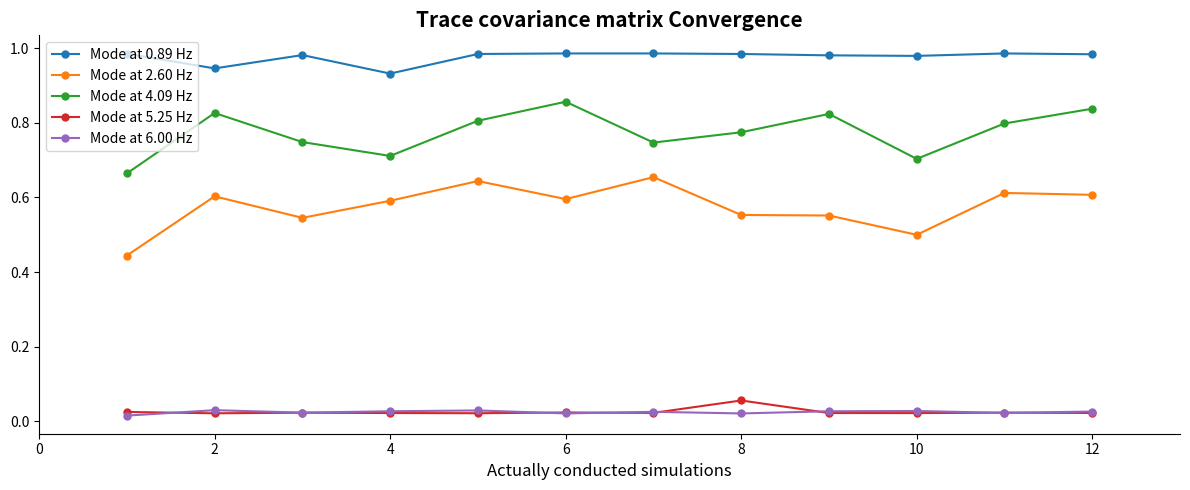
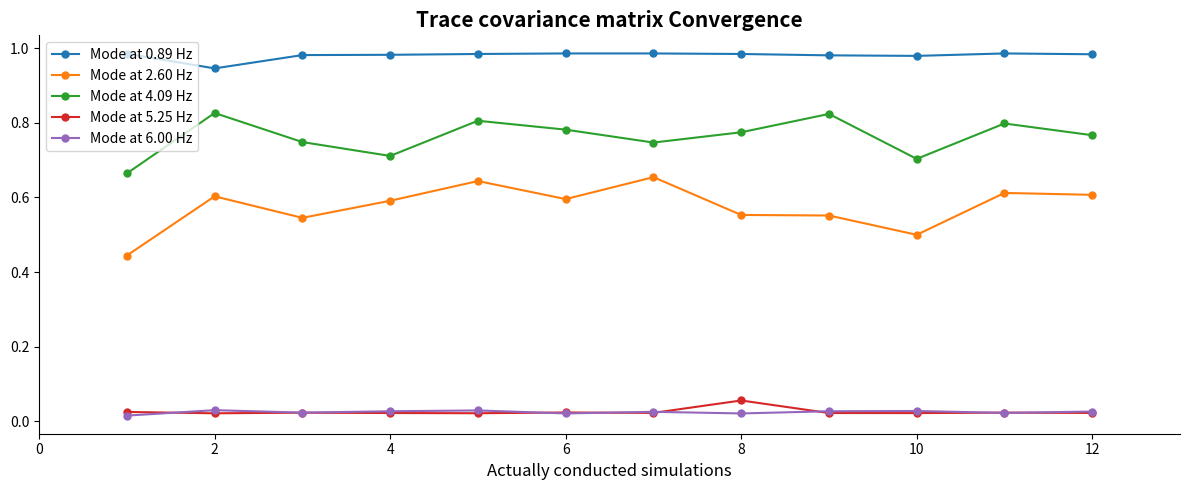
  {
    "Mode at 0.89 Hz": {
      "2": 0.95,
-     "4": 0.93,
+     "4": 0.98,
      "6": 0.99,
      "8": 0.98,
      "10": 0.98,
      "12": 0.98
    },
    "Mode at 2.60 Hz": {
      "2": 0.60,
      "4": 0.59,
      "6": 0.60,
      "8": 0.55,
      "10": 0.50,
      "12": 0.61
    },
    "Mode at 4.09 Hz": {
      "2": 0.83,
      "4": 0.71,
-     "6": 0.86,
+     "6": 0.78,
      "8": 0.77,
      "10": 0.70,
-     "12": 0.84
+     "12": 0.77
    },
    "Mode at 5.25 Hz": {
      "2": 0.02,
      "8": 0.06
    },
    "Mode at 6.00 Hz": {
      "2": 0.03,
      "8": 0.02
    }
  }
